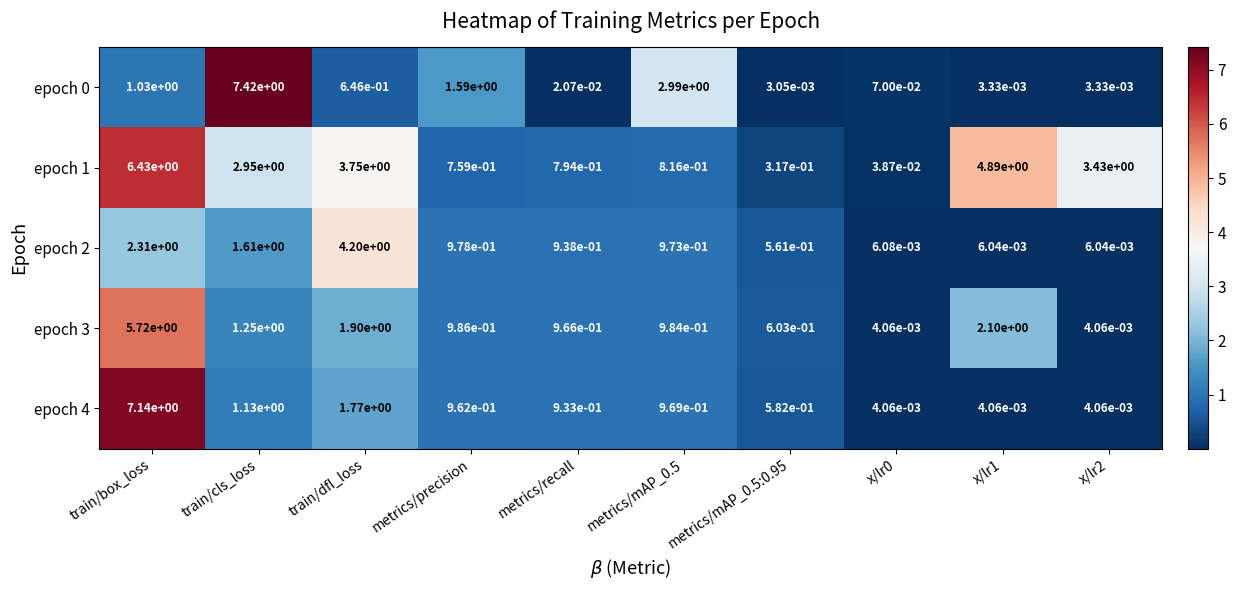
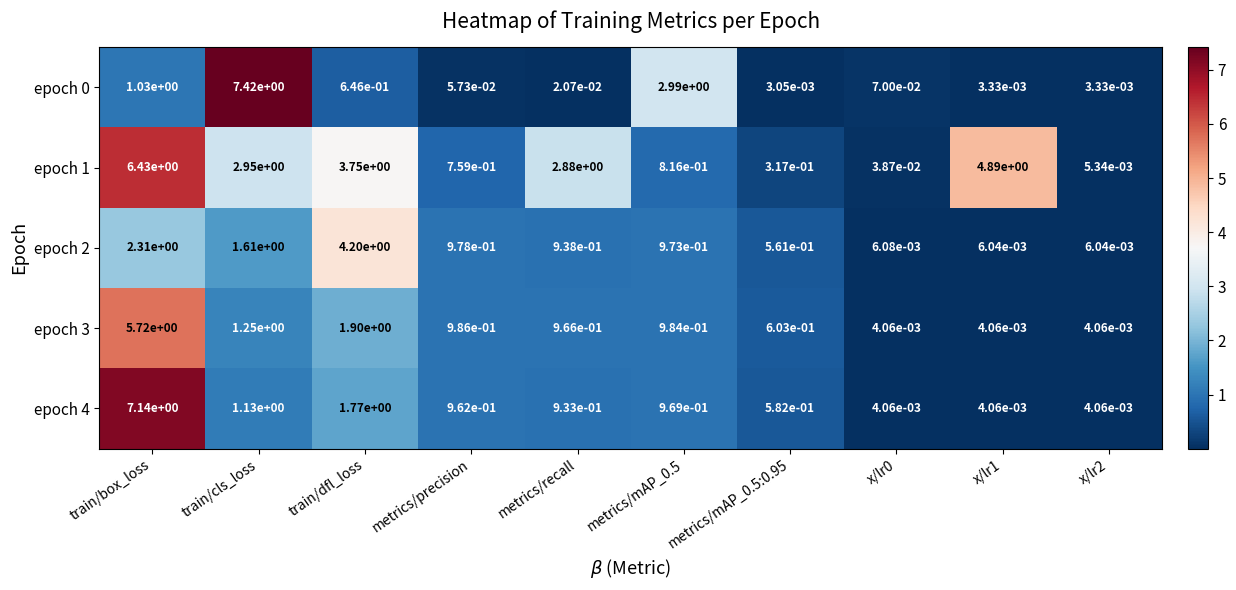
  {
    "epoch 0": {
      "train/box_loss": "1.03e+00",
      "train/cls_loss": "7.42e+00",
      "train/dfl_loss": "6.46e-01",
-     "metrics/precision": "1.59e+00",
+     "metrics/precision": "5.73e-02",
      "metrics/recall": "2.07e-02",
      "metrics/mAP_0.5": "2.99e+00",
      "metrics/mAP_0.5:0.95": "3.05e-03",
      "x/lr0": "7.00e-02",
      "x/lr1": "3.33e-03",
      "x/lr2": "3.33e-03"
    },
    "epoch 1": {
      "train/box_loss": "6.43e+00",
      "train/cls_loss": "2.95e+00",
      "train/dfl_loss": "3.75e+00",
      "metrics/precision": "7.59e-01",
-     "metrics/recall": "7.94e-01",
+     "metrics/recall": "2.88e+00",
      "metrics/mAP_0.5": "8.16e-01",
      "metrics/mAP_0.5:0.95": "3.17e-01",
      "x/lr0": "3.87e-02",
      "x/lr1": "4.89e+00",
-     "x/lr2": "3.43e+00"
+     "x/lr2": "5.34e-03"
    },
    "epoch 2": {
      "train/box_loss": "2.31e+00",
      "train/cls_loss": "1.61e+00",
      "train/dfl_loss": "4.20e+00",
      "metrics/precision": "9.78e-01",
      "metrics/recall": "9.38e-01",
      "metrics/mAP_0.5": "9.73e-01",
      "metrics/mAP_0.5:0.95": "5.61e-01",
      "x/lr0": "6.08e-03",
      "x/lr1": "6.04e-03",
      "x/lr2": "6.04e-03"
    },
    "epoch 3": {
      "train/box_loss": "5.72e+00",
      "train/cls_loss": "1.25e+00",
      "train/dfl_loss": "1.90e+00",
      "metrics/precision": "9.86e-01",
      "metrics/recall": "9.66e-01",
      "metrics/mAP_0.5": "9.84e-01",
      "metrics/mAP_0.5:0.95": "6.03e-01",
      "x/lr0": "4.06e-03",
-     "x/lr1": "2.10e+00",
+     "x/lr1": "4.06e-03",
      "x/lr2": "4.06e-03"
    },
    "epoch 4": {
      "train/box_loss": "7.14e+00",
      "train/cls_loss": "1.13e+00",
      "train/dfl_loss": "1.77e+00",
      "metrics/precision": "9.62e-01",
      "metrics/recall": "9.33e-01",
      "metrics/mAP_0.5": "9.69e-01",
      "metrics/mAP_0.5:0.95": "5.82e-01",
      "x/lr0": "4.06e-03",
      "x/lr1": "4.06e-03",
      "x/lr2": "4.06e-03"
    }
  }
